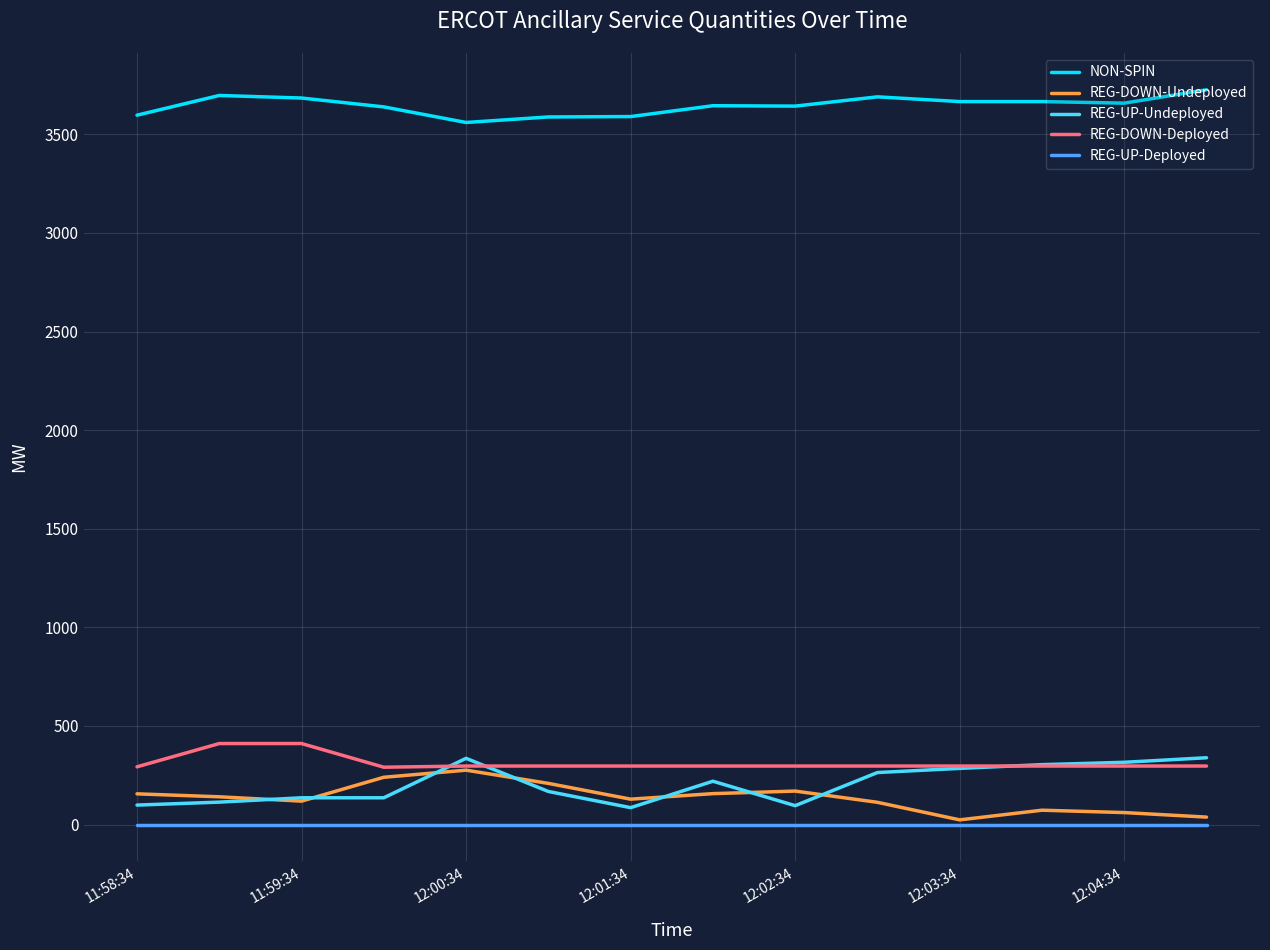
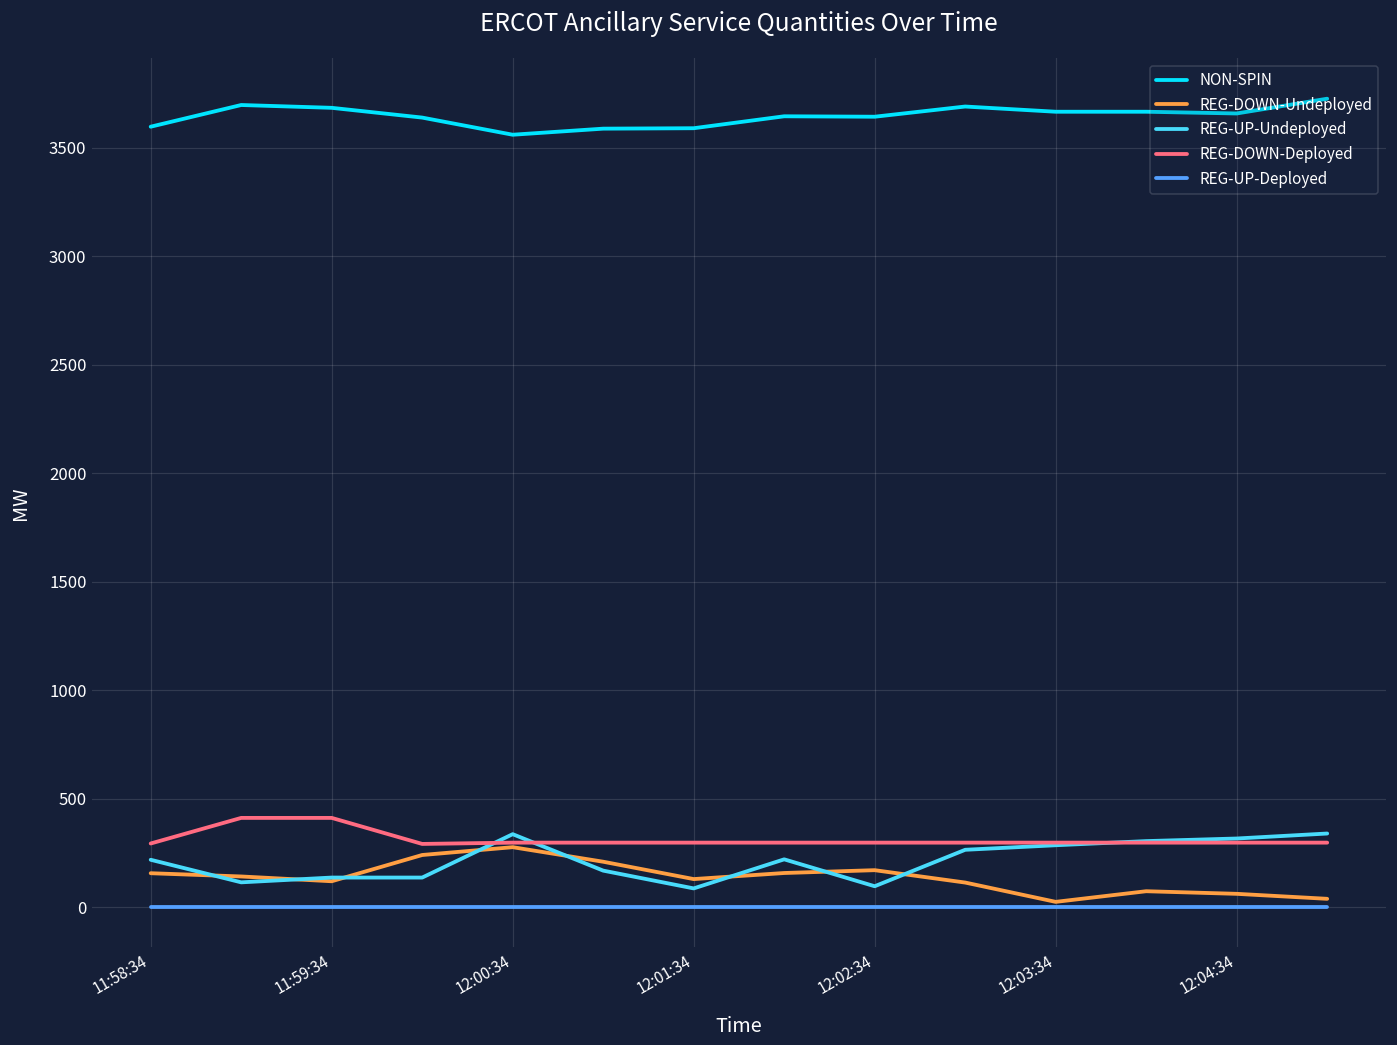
  {
    "NON-SPIN": {
      "11:58:34": 3600,
      "11:59:34": 3680,
      "12:00:34": 3560,
      "12:01:34": 3590,
      "12:02:34": 3640,
      "12:03:34": 3670
    },
    "REG-DOWN-Undeployed": {
      "11:58:34": 160,
      "11:59:34": 120,
      "12:00:34": 280,
      "12:01:34": 130,
      "12:02:34": 170,
      "12:03:34": 20,
      "12:04:34": 60
    },
    "REG-UP-Undeployed": {
-     "11:58:34": 100,
+     "11:58:34": 220,
      "11:59:34": 140,
      "12:00:34": 340,
      "12:01:34": 90,
      "12:02:34": 100,
      "12:04:34": 320
    },
    "REG-DOWN-Deployed": {
      "11:58:34": 290,
      "11:59:34": 410,
      "12:00:34": 300,
      "12:01:34": 300,
      "12:02:34": 300,
      "12:04:34": 300
    },
    "REG-UP-Deployed": {
      "11:58:34": 0,
      "11:59:34": 0,
      "12:00:34": 0,
      "12:01:34": 0,
      "12:02:34": 0,
      "12:03:34": 0,
      "12:04:34": 0
    }
  }
